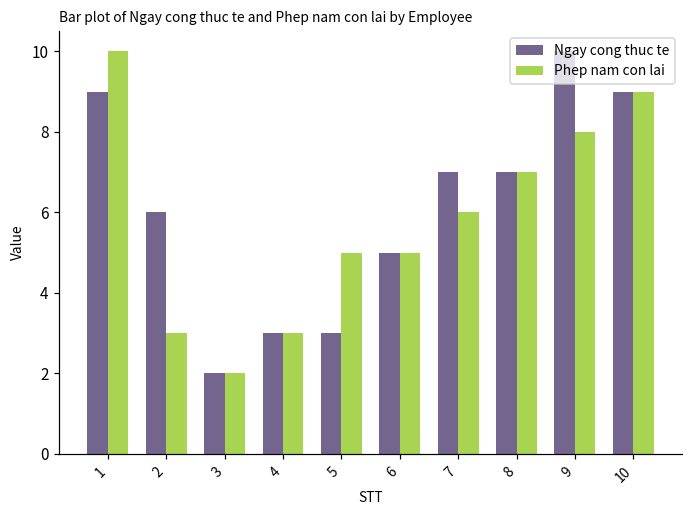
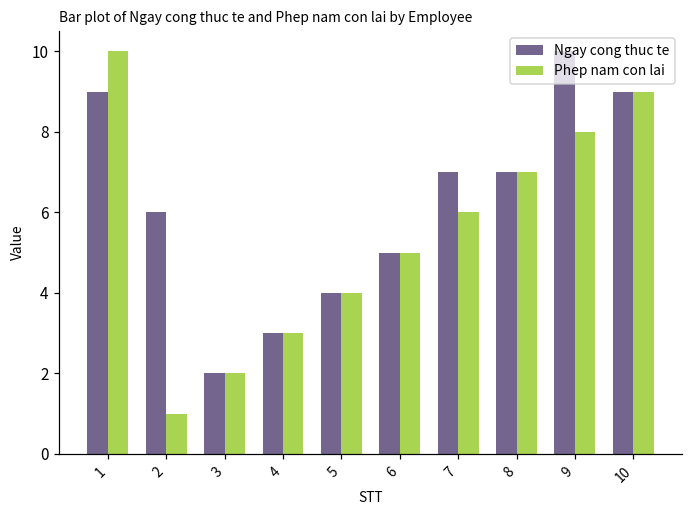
  {
    "Ngay cong thuc te": {
      "1": 9,
      "2": 6,
      "3": 2,
      "4": 3,
-     "5": 3,
+     "5": 4,
      "6": 5,
      "7": 7,
      "8": 7,
      "10": 9
    },
    "Phep nam con lai": {
      "1": 10,
-     "2": 3,
+     "2": 1,
      "3": 2,
      "4": 3,
-     "5": 5,
+     "5": 4,
      "6": 5,
      "7": 6,
      "8": 7,
      "9": 8,
      "10": 9
    }
  }
